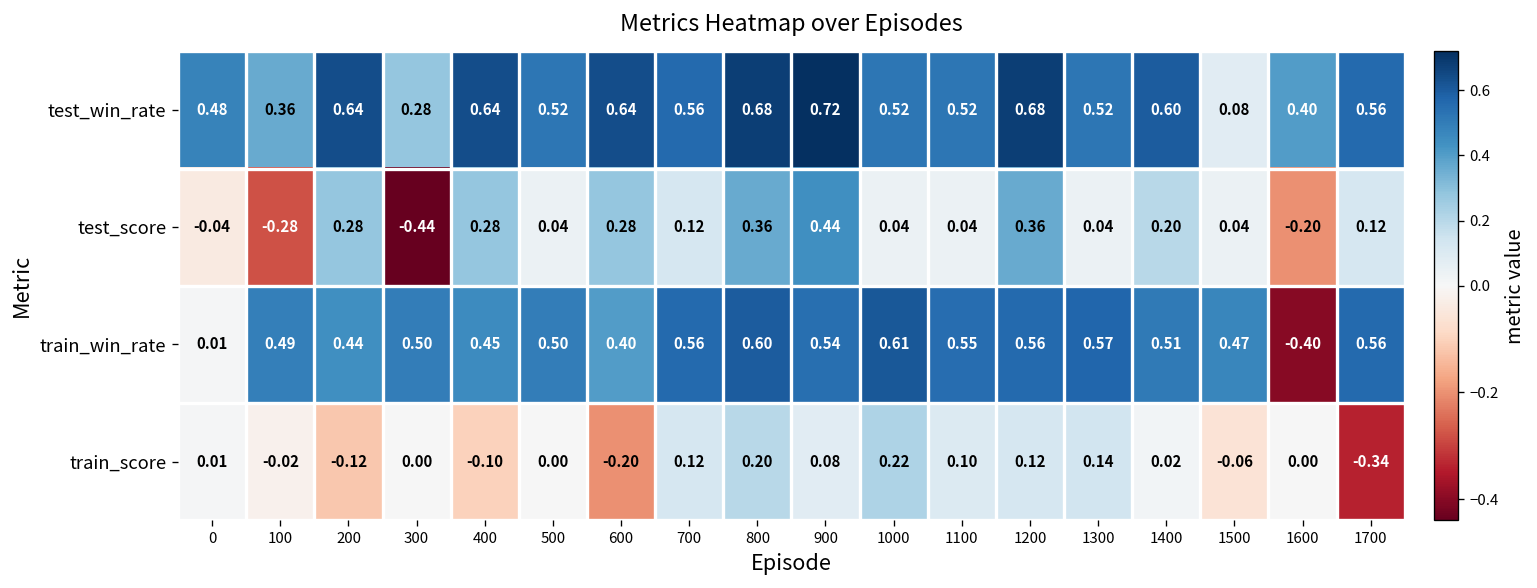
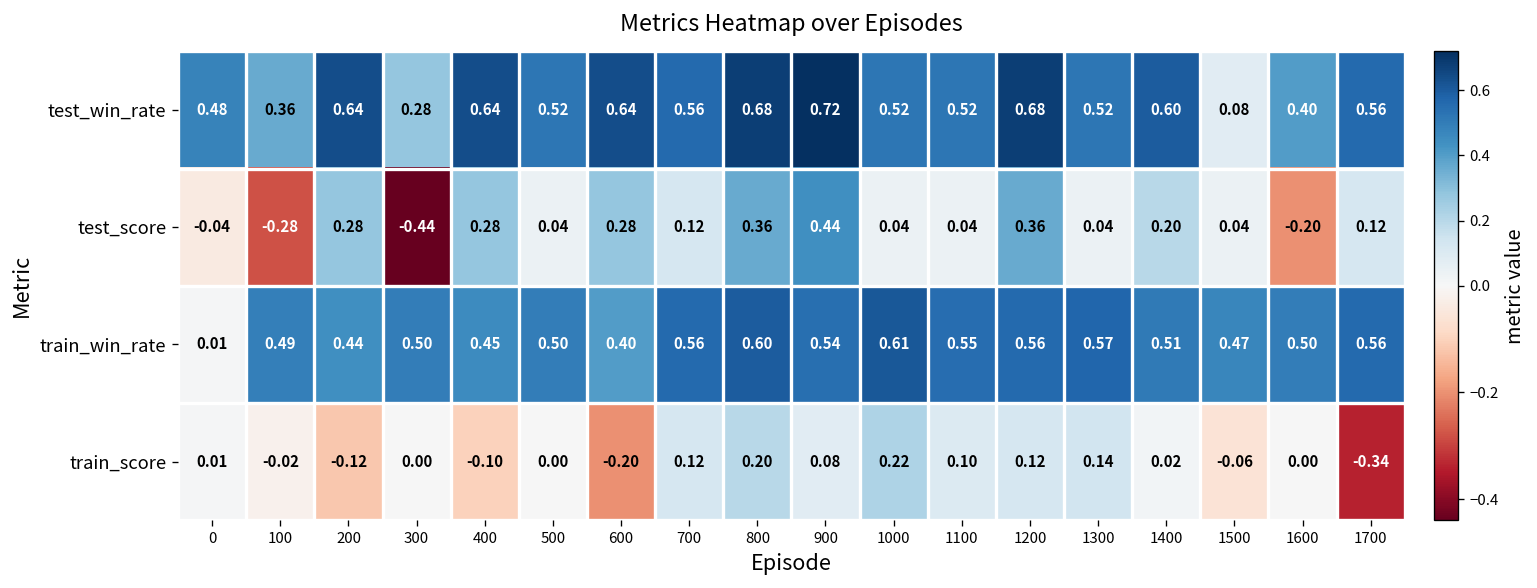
  {
    "test_win_rate": {
      "0": 0.48,
      "100": 0.36,
      "200": 0.64,
      "300": 0.28,
      "400": 0.64,
      "500": 0.52,
      "600": 0.64,
      "700": 0.56,
      "800": 0.68,
      "900": 0.72,
      "1000": 0.52,
      "1100": 0.52,
      "1200": 0.68,
      "1300": 0.52,
      "1400": 0.60,
      "1500": 0.08,
      "1600": 0.40,
      "1700": 0.56
    },
    "test_score": {
      "0": -0.04,
      "100": -0.28,
      "200": 0.28,
      "300": -0.44,
      "400": 0.28,
      "500": 0.04,
      "600": 0.28,
      "700": 0.12,
      "800": 0.36,
      "900": 0.44,
      "1000": 0.04,
      "1100": 0.04,
      "1200": 0.36,
      "1300": 0.04,
      "1400": 0.20,
      "1500": 0.04,
      "1600": -0.20,
      "1700": 0.12
    },
    "train_win_rate": {
      "0": 0.01,
      "100": 0.49,
      "200": 0.44,
      "300": 0.50,
      "400": 0.45,
      "500": 0.50,
      "600": 0.40,
      "700": 0.56,
      "800": 0.60,
      "900": 0.54,
      "1000": 0.61,
      "1100": 0.55,
      "1200": 0.56,
      "1300": 0.57,
      "1400": 0.51,
      "1500": 0.47,
-     "1600": -0.40,
+     "1600": 0.50,
      "1700": 0.56
    },
    "train_score": {
      "0": 0.01,
      "100": -0.02,
      "200": -0.12,
      "300": 0.00,
      "400": -0.10,
      "500": 0.00,
      "600": -0.20,
      "700": 0.12,
      "800": 0.20,
      "900": 0.08,
      "1000": 0.22,
      "1100": 0.10,
      "1200": 0.12,
      "1300": 0.14,
      "1400": 0.02,
      "1500": -0.06,
      "1600": 0.00,
      "1700": -0.34
    }
  }
